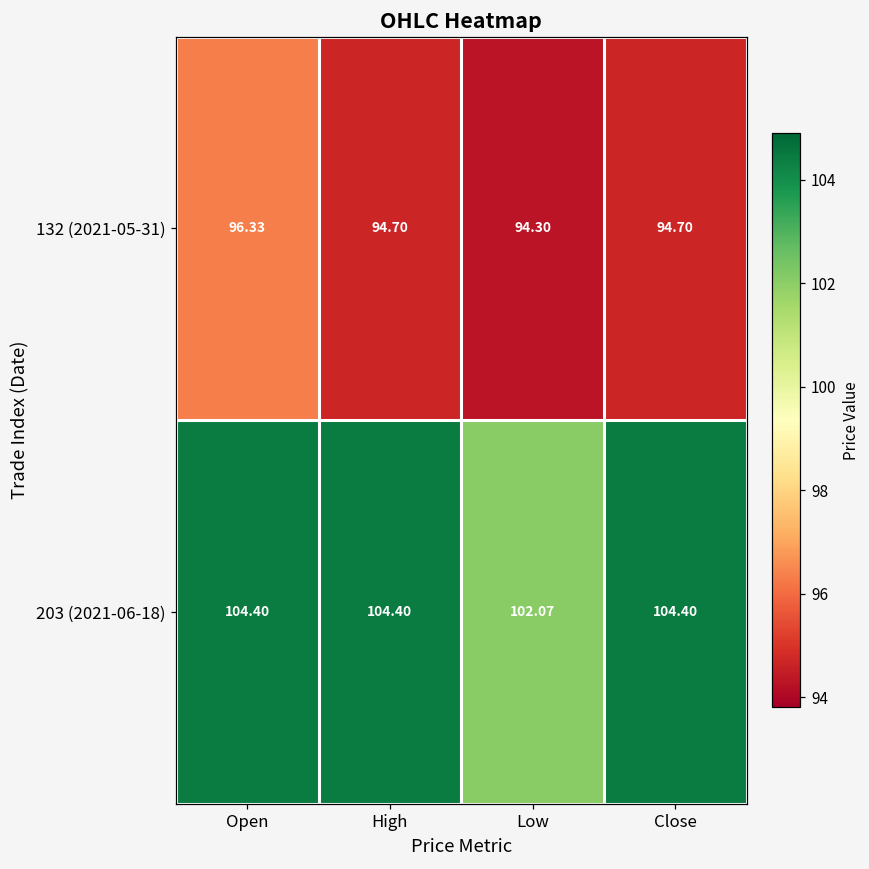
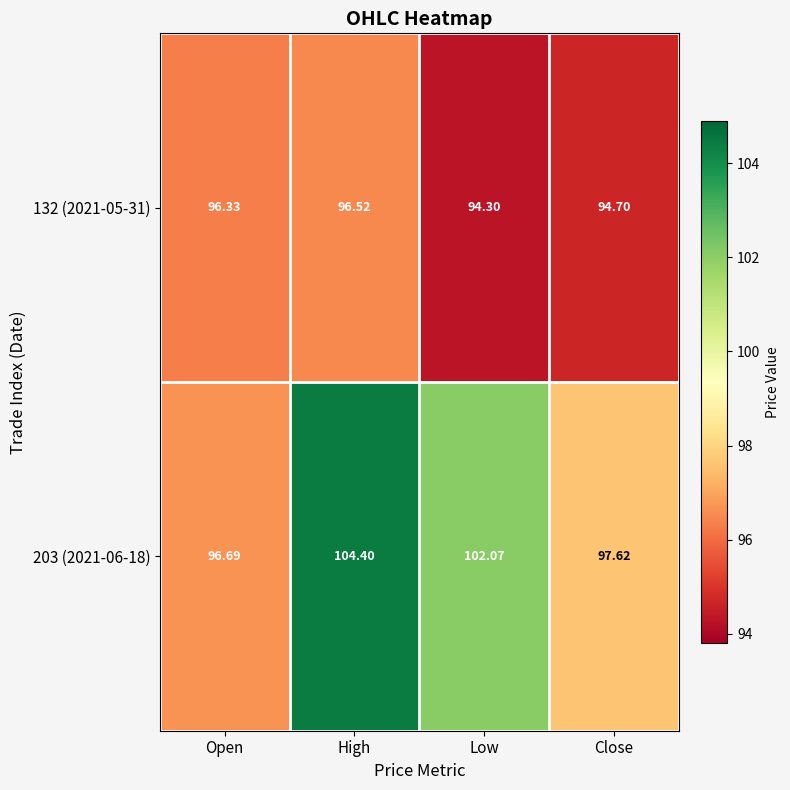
  {
    "132 (2021-05-31)": {
      "Open": 96.33,
-     "High": 94.70,
+     "High": 96.52,
      "Low": 94.30,
      "Close": 94.70
    },
    "203 (2021-06-18)": {
-     "Open": 104.40,
+     "Open": 96.69,
      "High": 104.40,
      "Low": 102.07,
-     "Close": 104.40
+     "Close": 97.62
    }
  }
